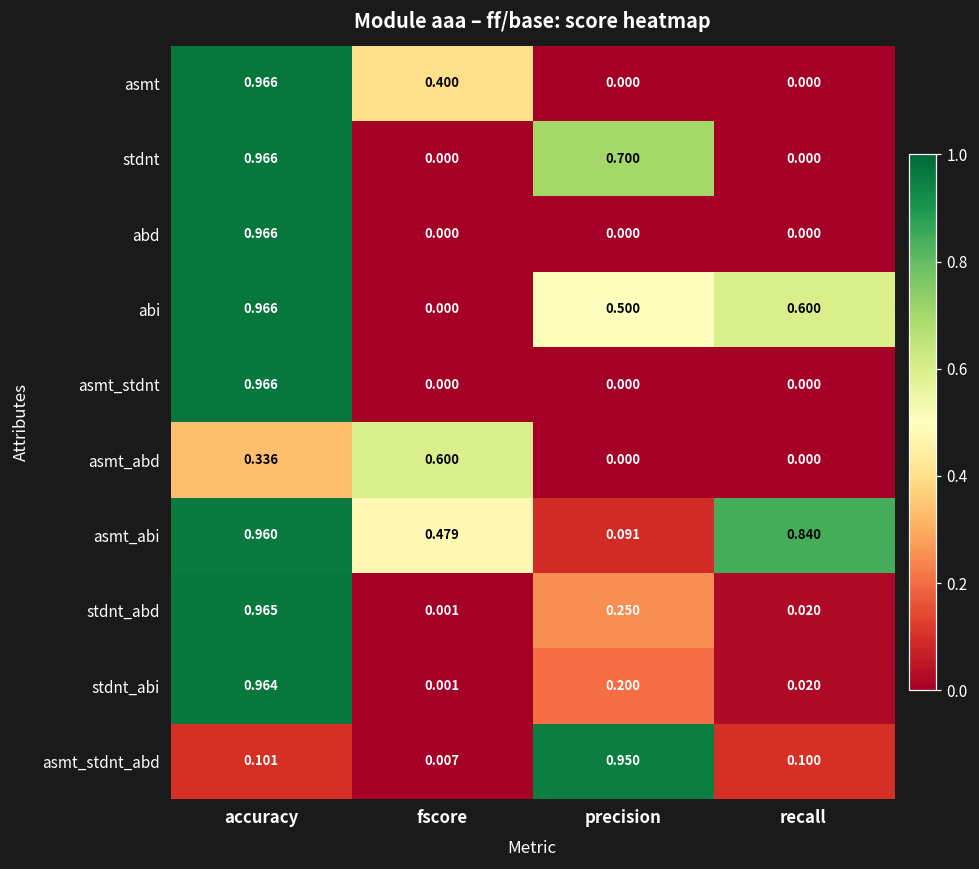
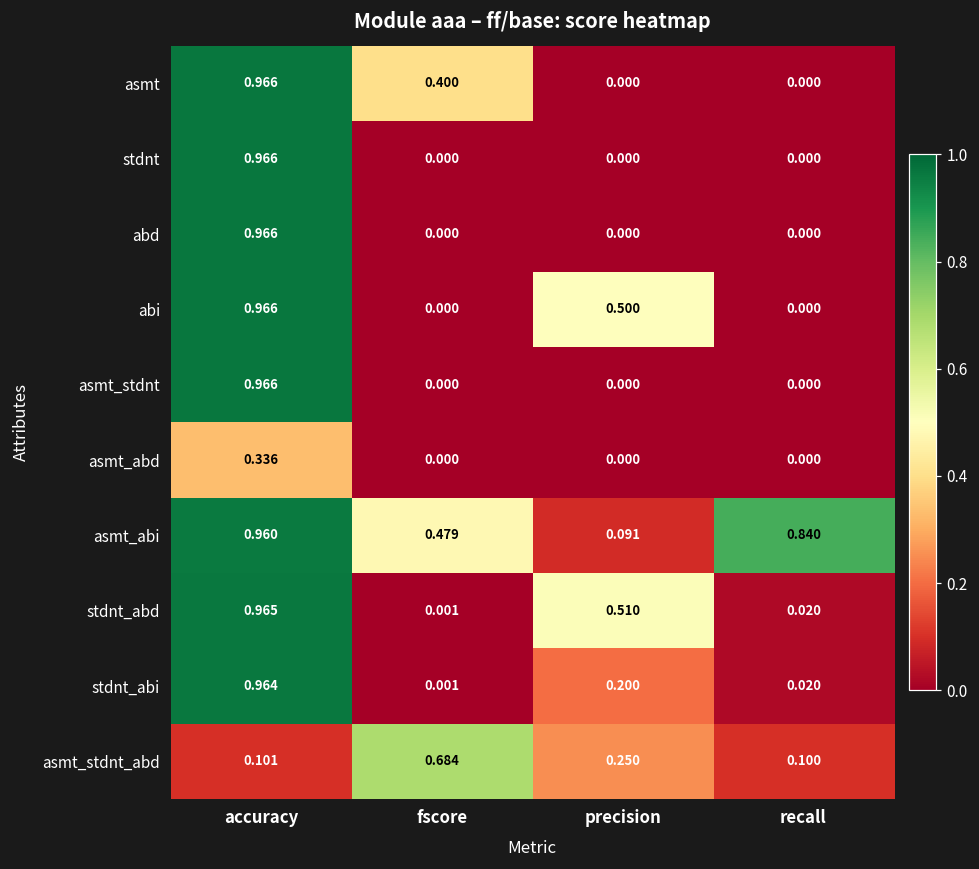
  {
    "asmt": {
      "accuracy": 0.966,
      "fscore": 0.400,
      "precision": 0.000,
      "recall": 0.000
    },
    "stdnt": {
      "accuracy": 0.966,
      "fscore": 0.000,
-     "precision": 0.700,
+     "precision": 0.000,
      "recall": 0.000
    },
    "abd": {
      "accuracy": 0.966,
      "fscore": 0.000,
      "precision": 0.000,
      "recall": 0.000
    },
    "abi": {
      "accuracy": 0.966,
      "fscore": 0.000,
      "precision": 0.500,
-     "recall": 0.600
+     "recall": 0.000
    },
    "asmt_stdnt": {
      "accuracy": 0.966,
      "fscore": 0.000,
      "precision": 0.000,
      "recall": 0.000
    },
    "asmt_abd": {
      "accuracy": 0.336,
-     "fscore": 0.600,
+     "fscore": 0.000,
      "precision": 0.000,
      "recall": 0.000
    },
    "asmt_abi": {
      "accuracy": 0.960,
      "fscore": 0.479,
      "precision": 0.091,
      "recall": 0.840
    },
    "stdnt_abd": {
      "accuracy": 0.965,
      "fscore": 0.001,
-     "precision": 0.250,
+     "precision": 0.510,
      "recall": 0.020
    },
    "stdnt_abi": {
      "accuracy": 0.964,
      "fscore": 0.001,
      "precision": 0.200,
      "recall": 0.020
    },
    "asmt_stdnt_abd": {
      "accuracy": 0.101,
-     "fscore": 0.007,
-     "precision": 0.950,
+     "fscore": 0.684,
+     "precision": 0.250,
      "recall": 0.100
    }
  }
